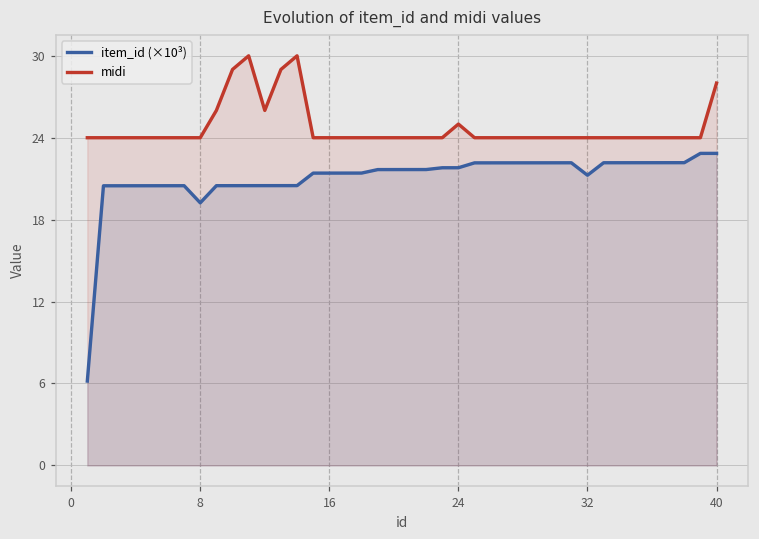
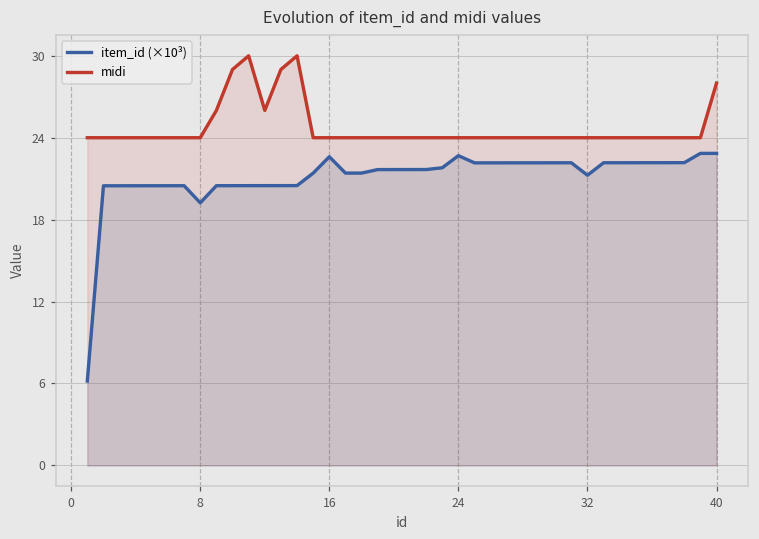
  {
    "item_id (×10³)": {
      "8": 19.2,
-     "16": 21.4,
-     "24": 21.8,
+     "16": 22.6,
+     "24": 22.7,
      "32": 21.3,
      "40": 22.9
    },
    "midi": {
      "8": 24,
      "16": 24,
-     "24": 25,
+     "24": 24,
      "32": 24,
      "40": 28
    }
  }
